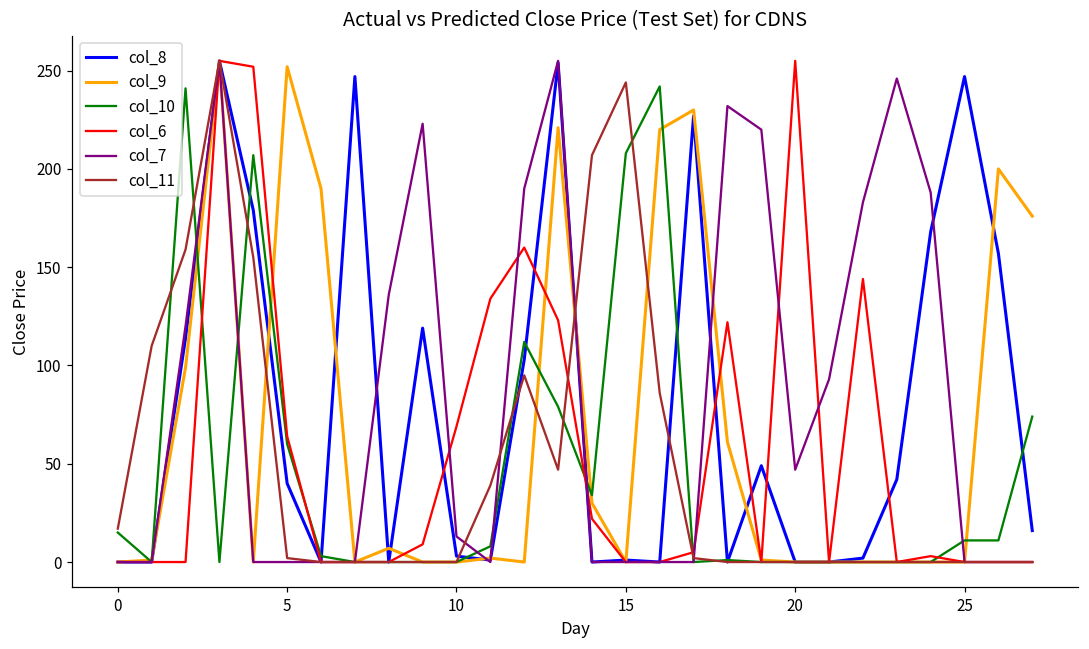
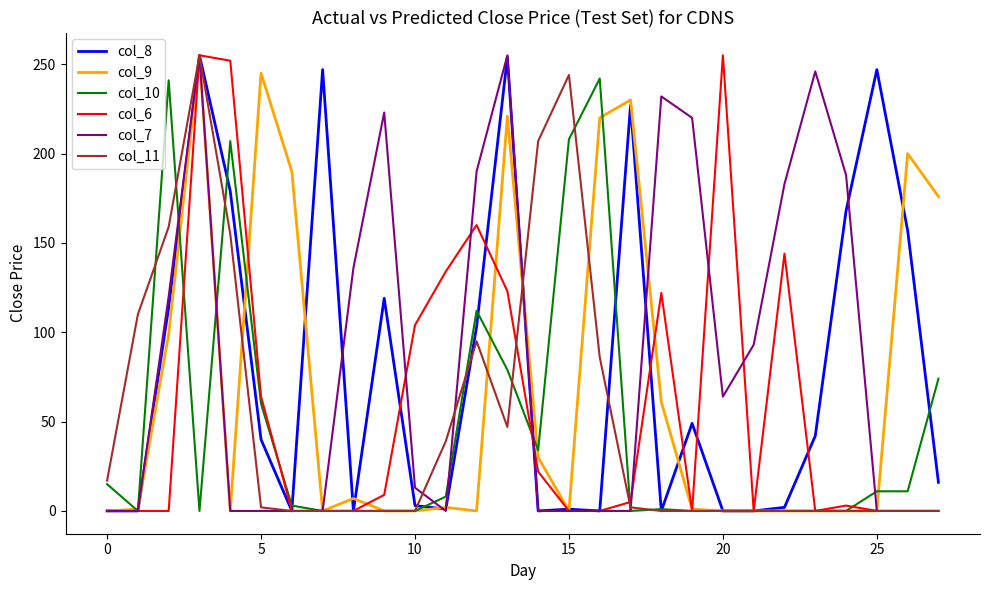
  {
    "col_8": {
      "5": 40,
      "10": 3,
      "25": 247
    },
    "col_9": {
-     "5": 252
+     "5": 245
    },
    "col_10": {
      "0": 15,
      "5": 60,
      "15": 208,
      "25": 11
    },
    "col_6": {
      "5": 64,
-     "10": 69,
+     "10": 104,
      "20": 255
    },
    "col_7": {
      "5": 0,
      "10": 13,
-     "20": 47
+     "20": 64
    },
    "col_11": {
      "0": 17,
      "5": 2,
      "15": 244
    }
  }
